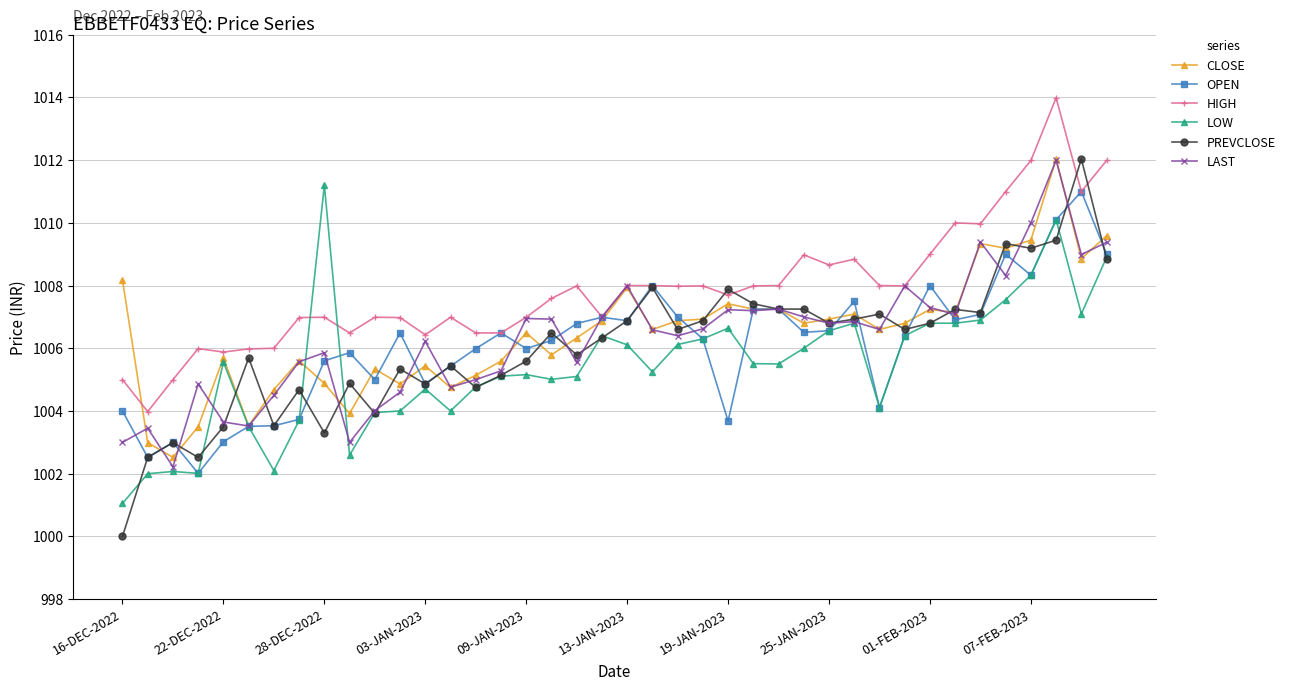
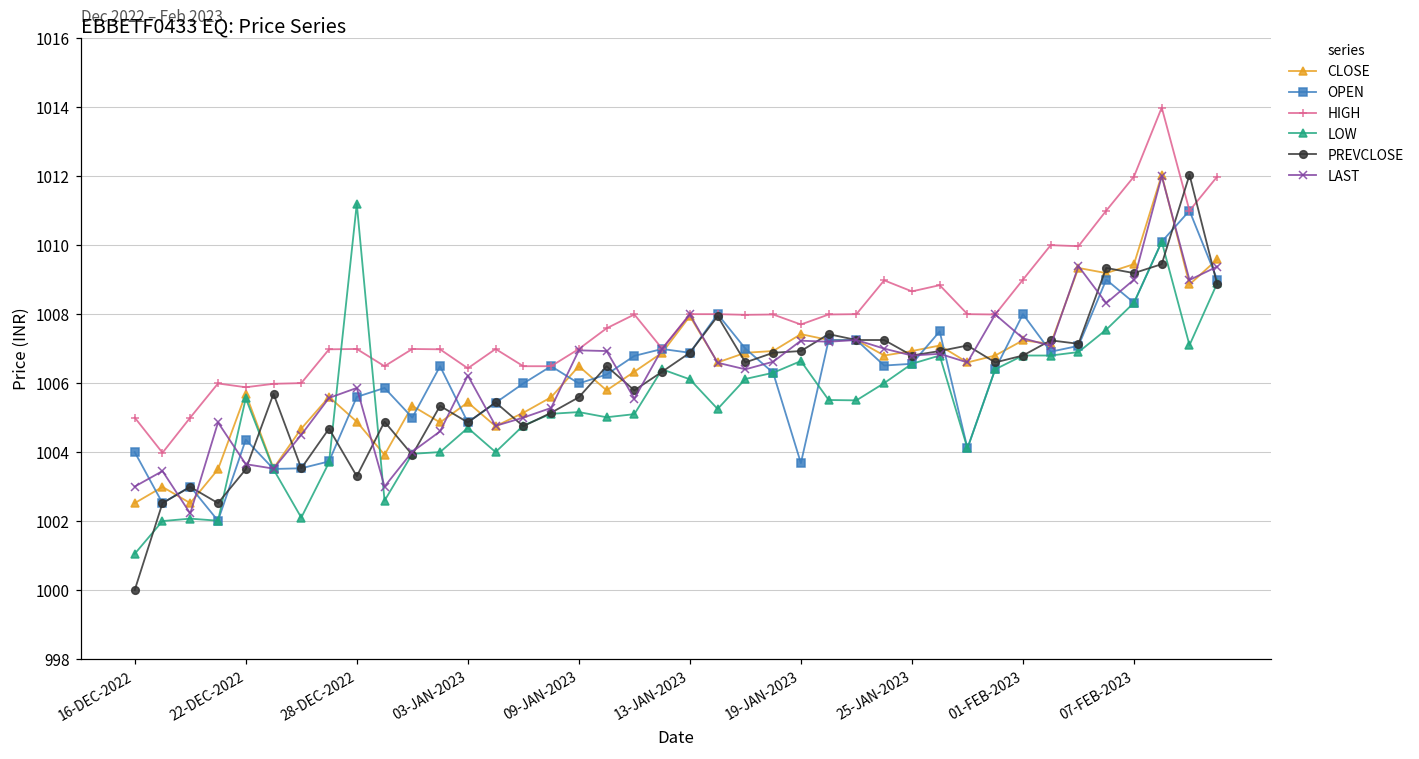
  {
    "CLOSE": {
-     "16-DEC-2022": 1008.2,
+     "16-DEC-2022": 1002.5,
      "22-DEC-2022": 1005.7,
      "28-DEC-2022": 1004.9,
      "03-JAN-2023": 1005.4,
      "09-JAN-2023": 1006.5,
      "19-JAN-2023": 1007.4,
      "25-JAN-2023": 1006.9,
      "07-FEB-2023": 1009.5
    },
    "OPEN": {
      "16-DEC-2022": 1004.0,
-     "22-DEC-2022": 1003.0,
+     "22-DEC-2022": 1004.4,
      "28-DEC-2022": 1005.6,
      "09-JAN-2023": 1006.0,
      "19-JAN-2023": 1003.7,
      "01-FEB-2023": 1008.0
    },
    "HIGH": {
      "16-DEC-2022": 1005.0,
      "22-DEC-2022": 1005.9,
      "28-DEC-2022": 1007.0,
      "03-JAN-2023": 1006.4,
      "19-JAN-2023": 1007.7,
      "25-JAN-2023": 1008.7,
      "01-FEB-2023": 1009.0,
      "07-FEB-2023": 1012.0
    },
    "LOW": {
      "16-DEC-2022": 1001.1,
      "22-DEC-2022": 1005.6,
      "28-DEC-2022": 1011.2,
      "03-JAN-2023": 1004.7,
      "09-JAN-2023": 1005.2,
      "13-JAN-2023": 1006.1,
      "19-JAN-2023": 1006.6
    },
    "PREVCLOSE": {
      "16-DEC-2022": 1000.0,
      "22-DEC-2022": 1003.5,
      "28-DEC-2022": 1003.3,
      "09-JAN-2023": 1005.6,
-     "19-JAN-2023": 1007.9,
+     "19-JAN-2023": 1006.9,
      "07-FEB-2023": 1009.2
    },
    "LAST": {
      "16-DEC-2022": 1003,
      "22-DEC-2022": 1003.7,
      "28-DEC-2022": 1005.9,
      "03-JAN-2023": 1006.2,
      "19-JAN-2023": 1007.2,
-     "07-FEB-2023": 1010
+     "07-FEB-2023": 1009
    }
  }
